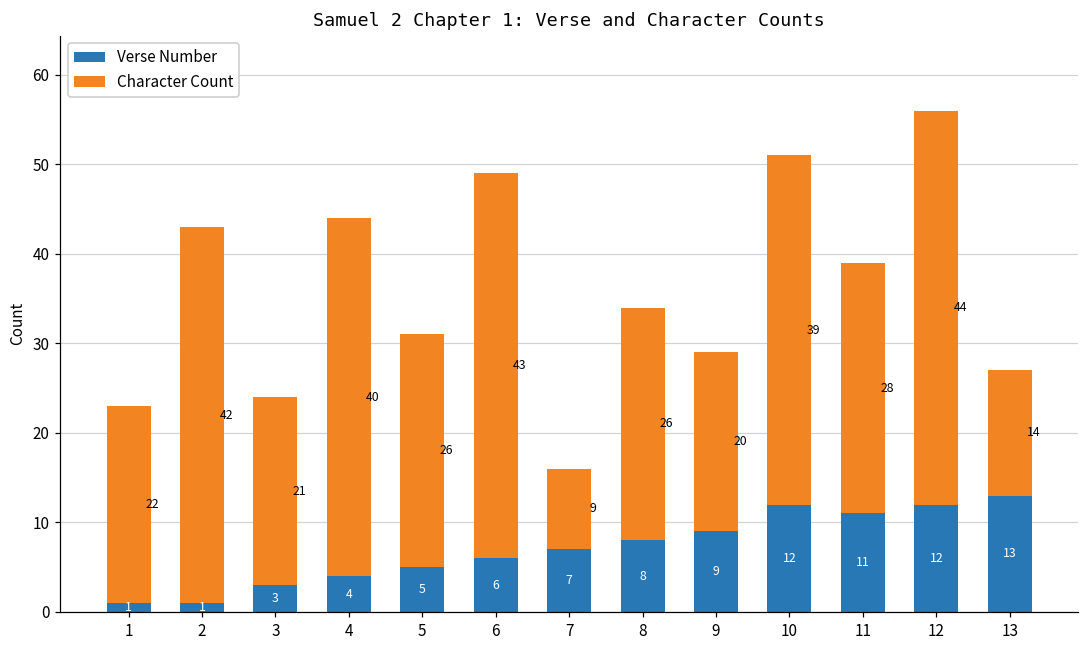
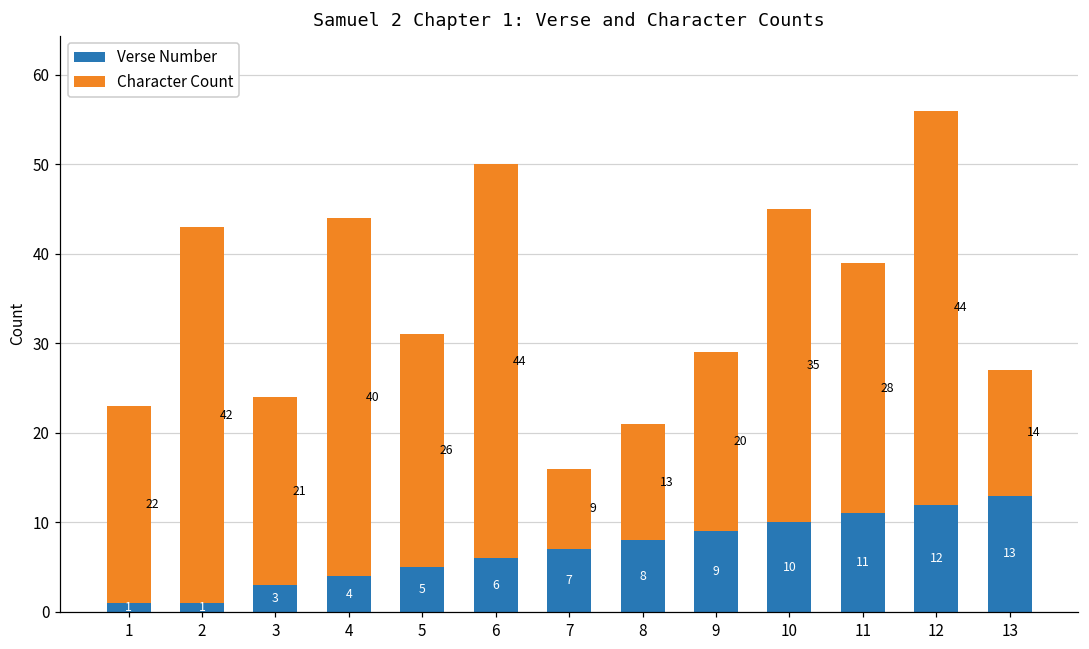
  {
    "Verse Number": {
      "1": 1,
      "2": 1,
      "3": 3,
      "4": 4,
      "5": 5,
      "6": 6,
      "7": 7,
      "8": 8,
      "9": 9,
-     "10": 12,
+     "10": 10,
      "11": 11,
      "12": 12,
      "13": 13
    },
    "Character Count": {
-     "6": 43,
-     "8": 26,
-     "10": 39
+     "6": 44,
+     "8": 13,
+     "10": 35
    }
  }
